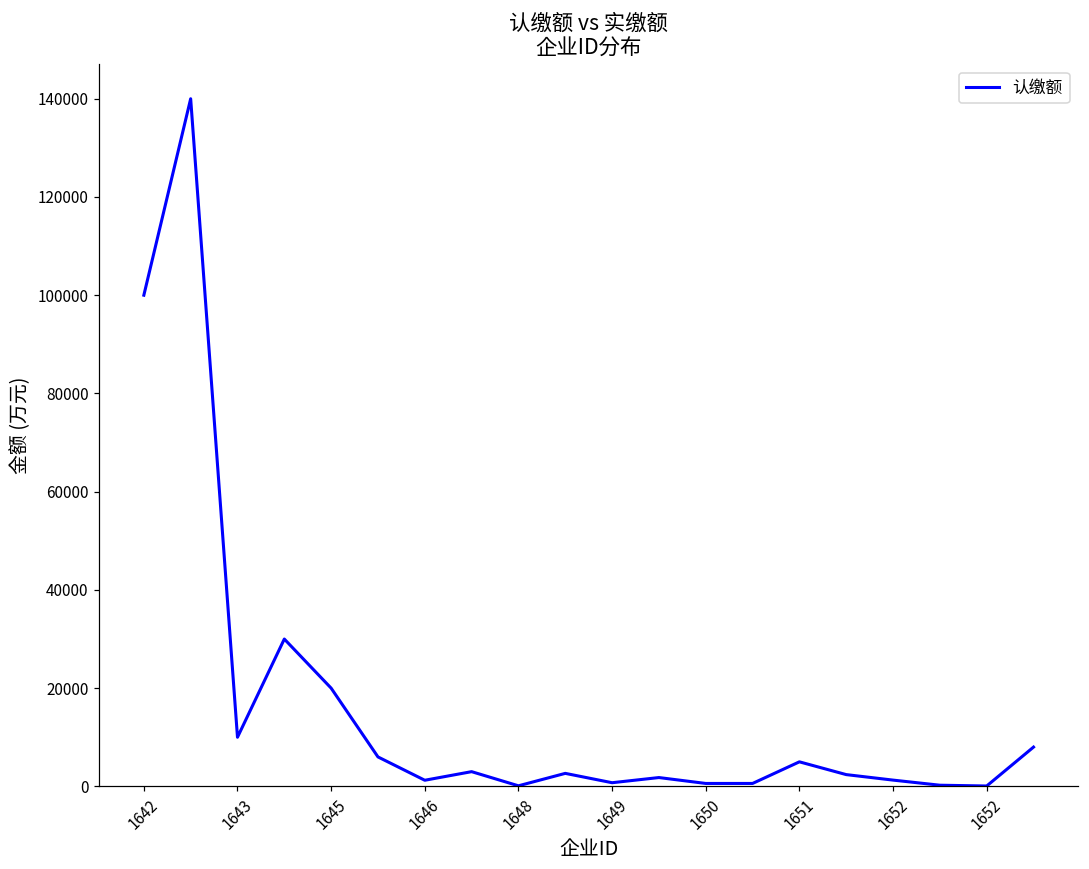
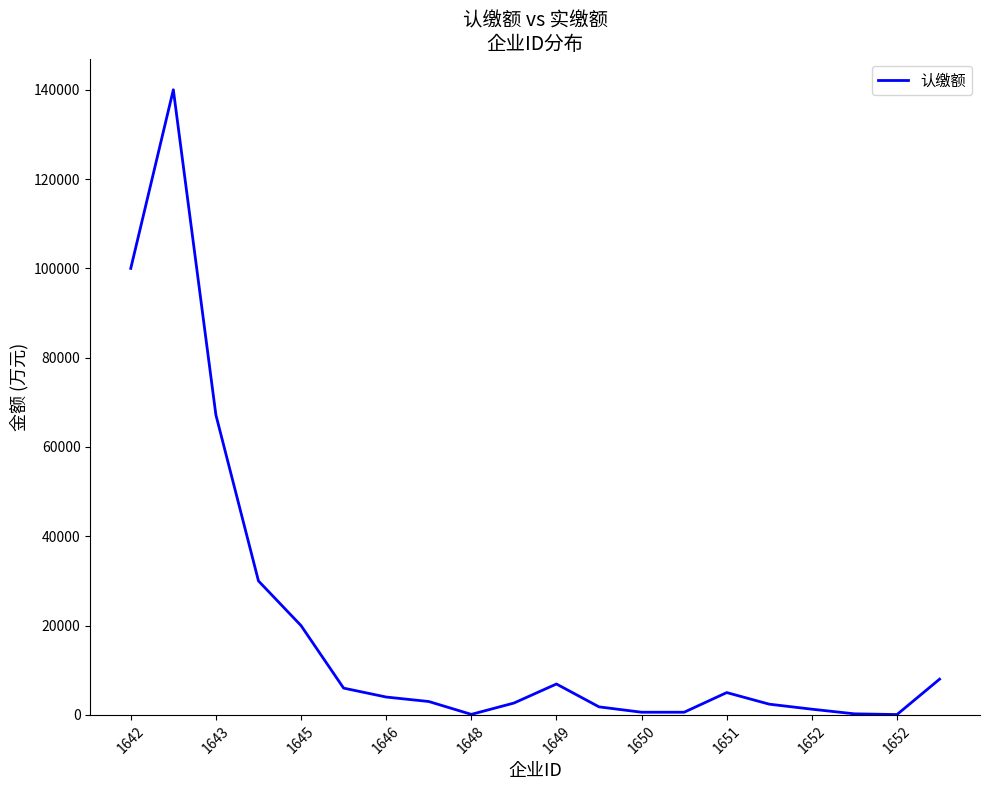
  {
    "1642": 100000,
-   "1643": 10000,
+   "1643": 67000,
    "1645": 20000,
-   "1646": 1000,
+   "1646": 4000,
    "1648": 0,
-   "1649": 1000,
+   "1649": 7000,
    "1650": 1000,
    "1651": 5000
  }
